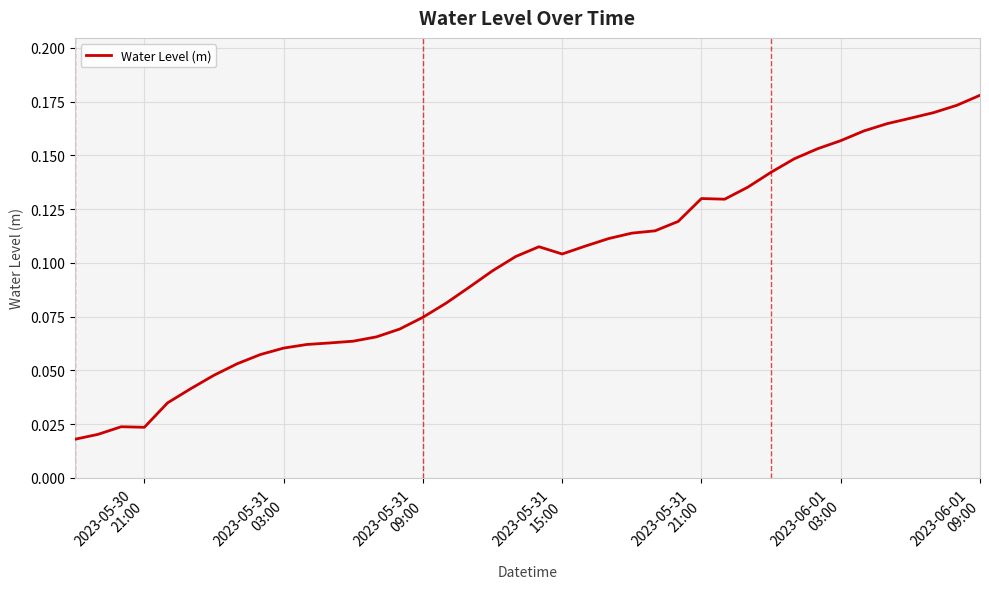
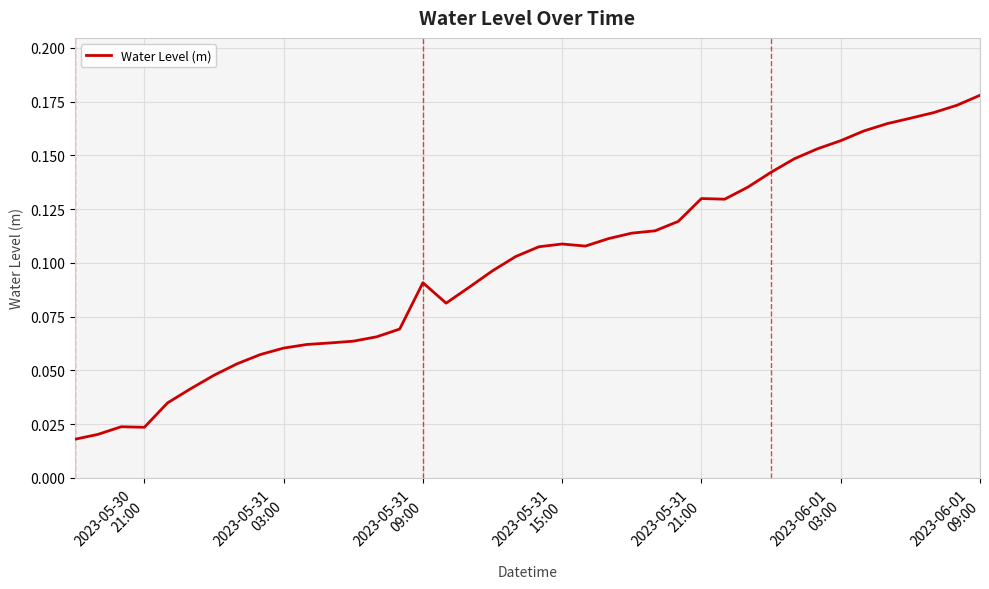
  {
    "2023-05-30 21:00": 0.024,
    "2023-05-31 03:00": 0.060,
-   "2023-05-31 09:00": 0.075,
-   "2023-05-31 15:00": 0.104,
+   "2023-05-31 09:00": 0.091,
+   "2023-05-31 15:00": 0.109,
    "2023-05-31 21:00": 0.130,
    "2023-06-01 03:00": 0.157,
    "2023-06-01 09:00": 0.178
  }
